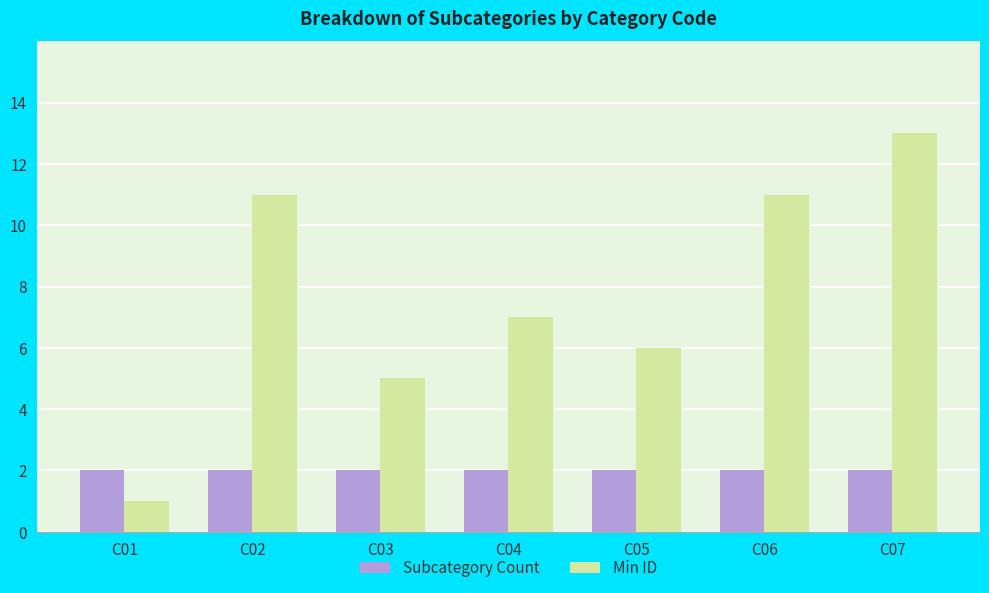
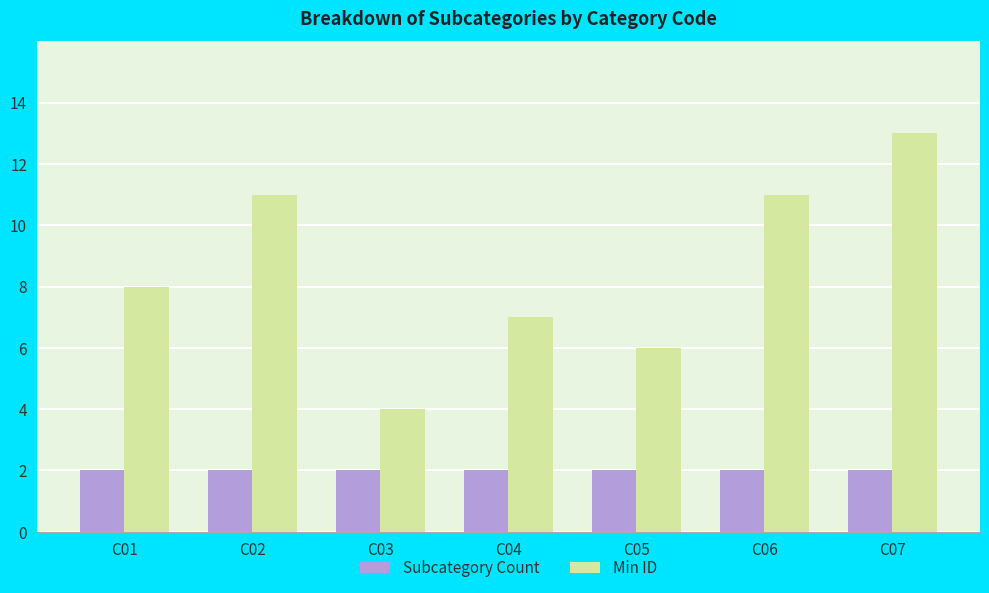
  {
    "Subcategory Count": {
      "C01": 2,
      "C02": 2,
      "C03": 2,
      "C04": 2,
      "C05": 2,
      "C06": 2,
      "C07": 2
    },
    "Min ID": {
-     "C01": 1,
+     "C01": 8,
      "C02": 11,
-     "C03": 5,
+     "C03": 4,
      "C04": 7,
      "C05": 6,
      "C06": 11,
      "C07": 13
    }
  }
